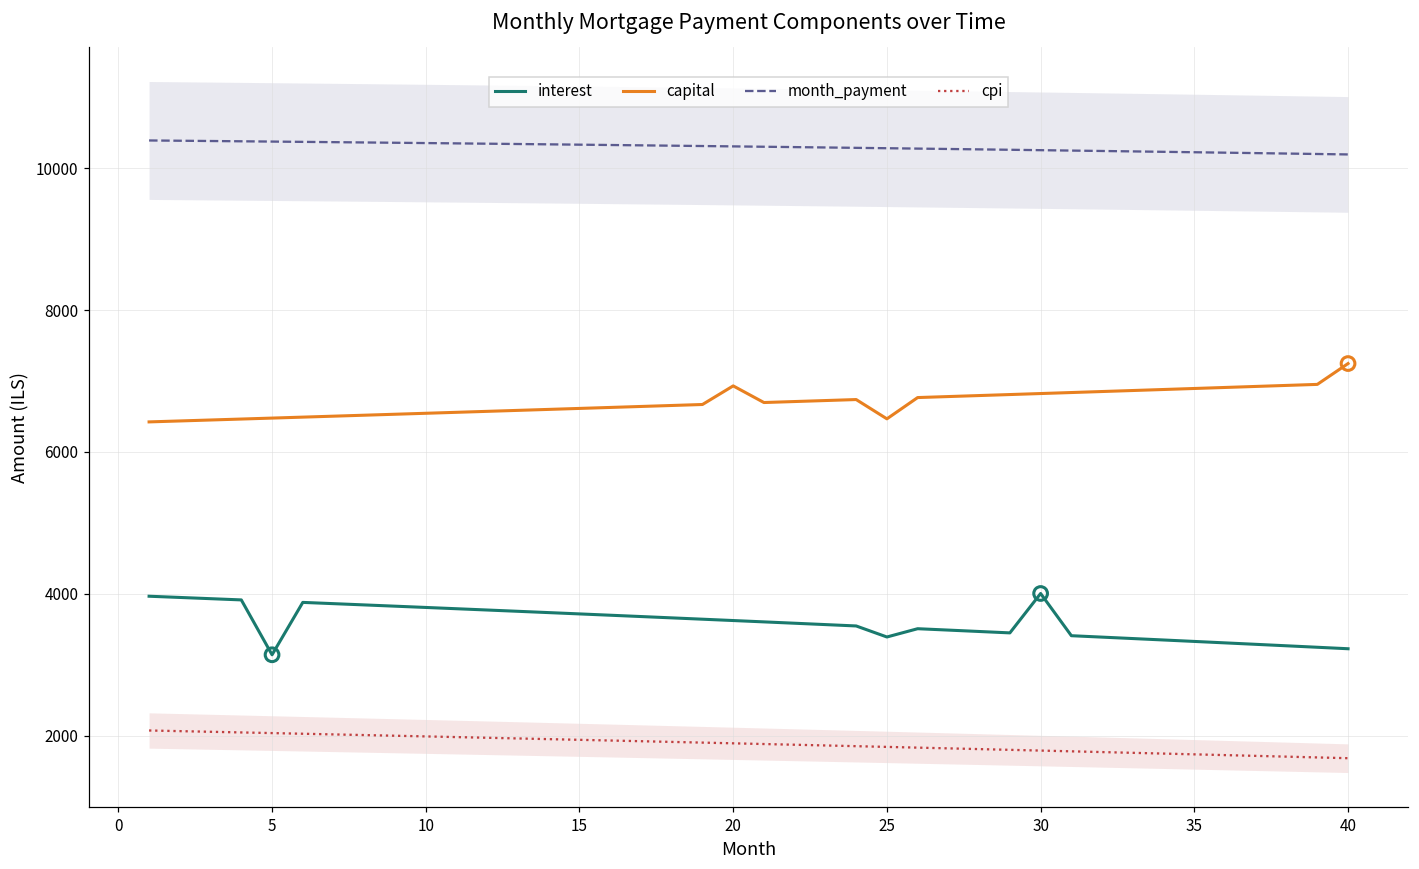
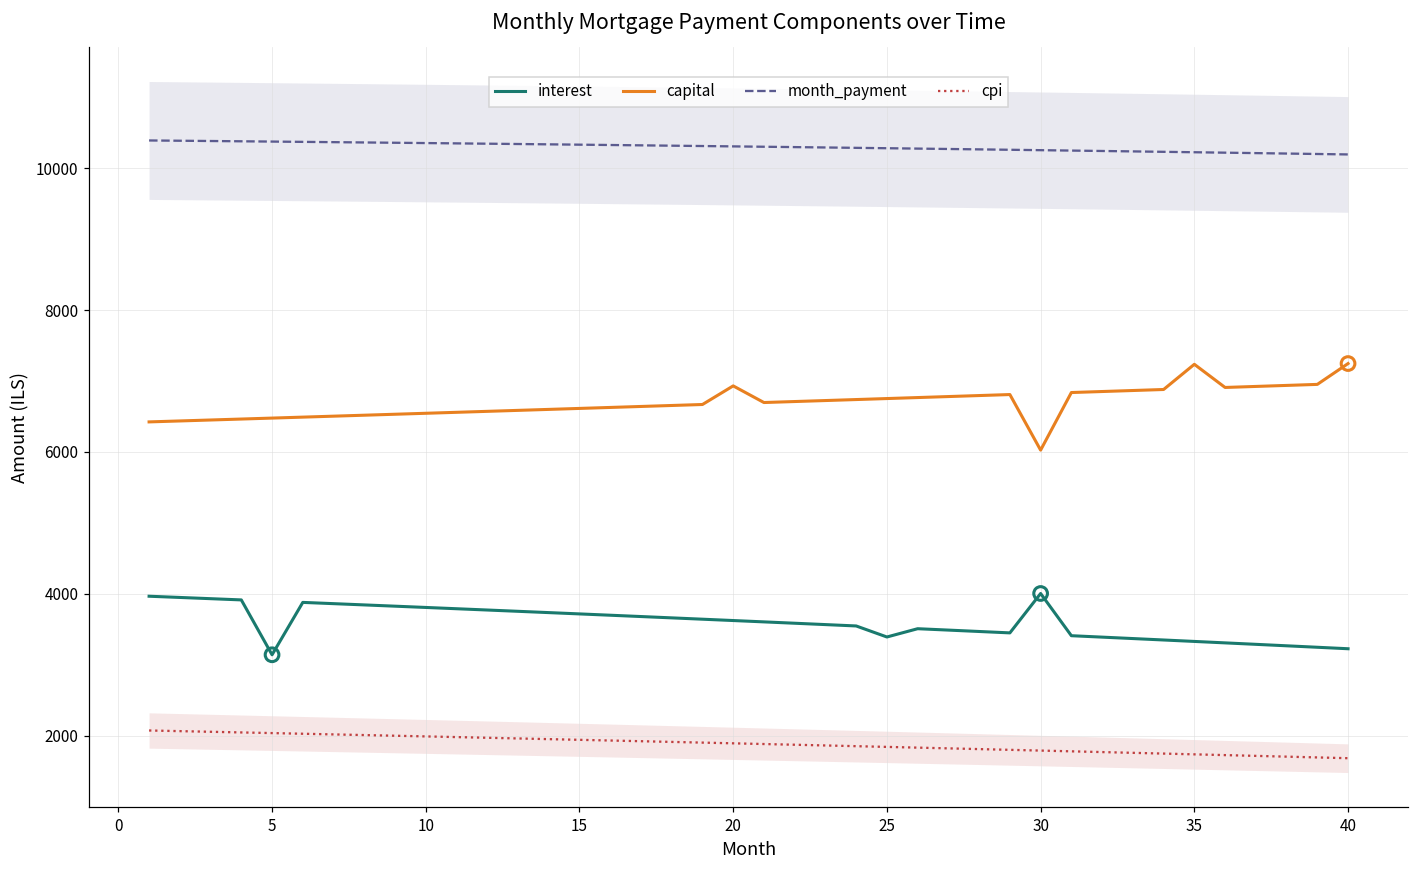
  {
    "interest": {
      "10": 3800,
      "15": 3700,
      "20": 3600,
      "25": 3400,
      "35": 3300,
      "40": 3200
    },
    "capital": {
      "5": 6500,
      "10": 6500,
      "15": 6600,
      "20": 6900,
-     "25": 6500,
-     "30": 6800,
-     "35": 6900
+     "25": 6800,
+     "30": 6000,
+     "35": 7200
    }
  }
